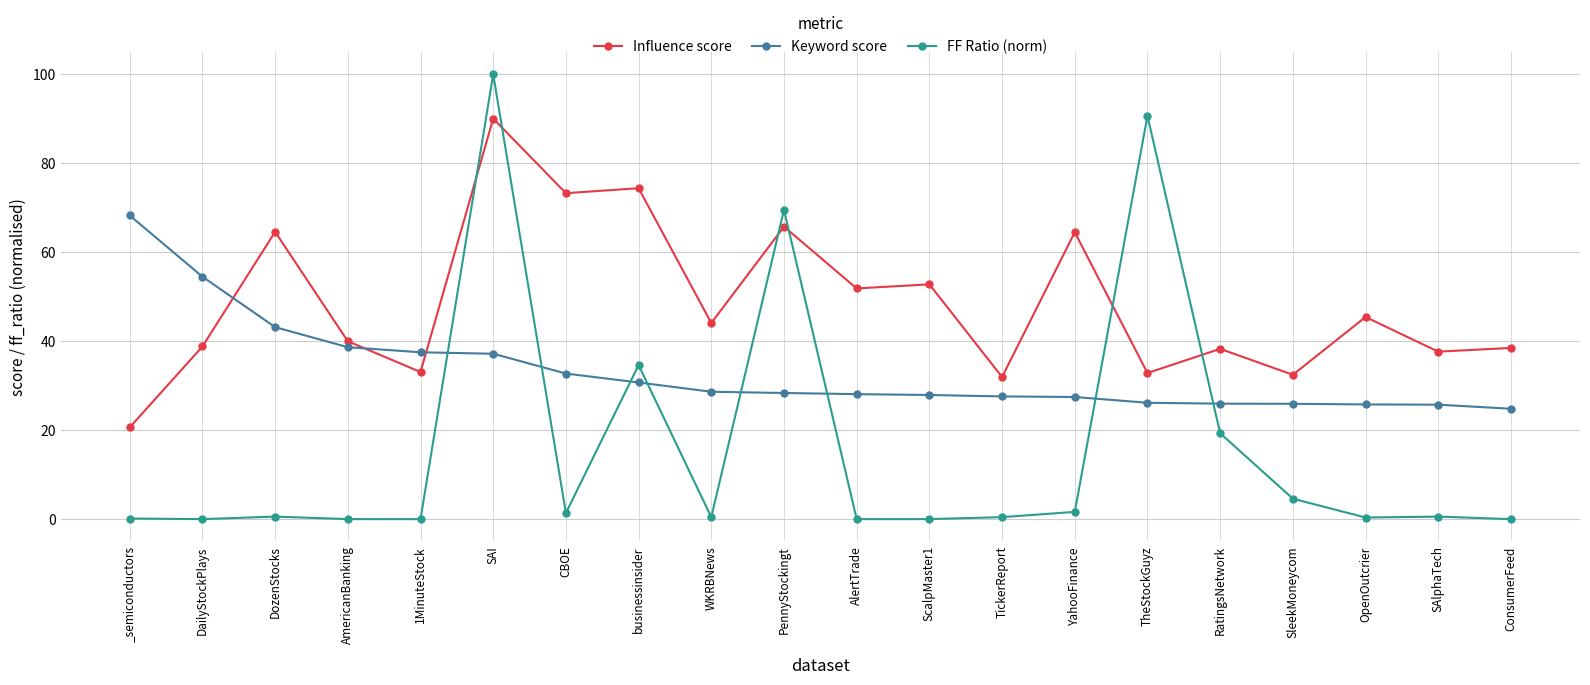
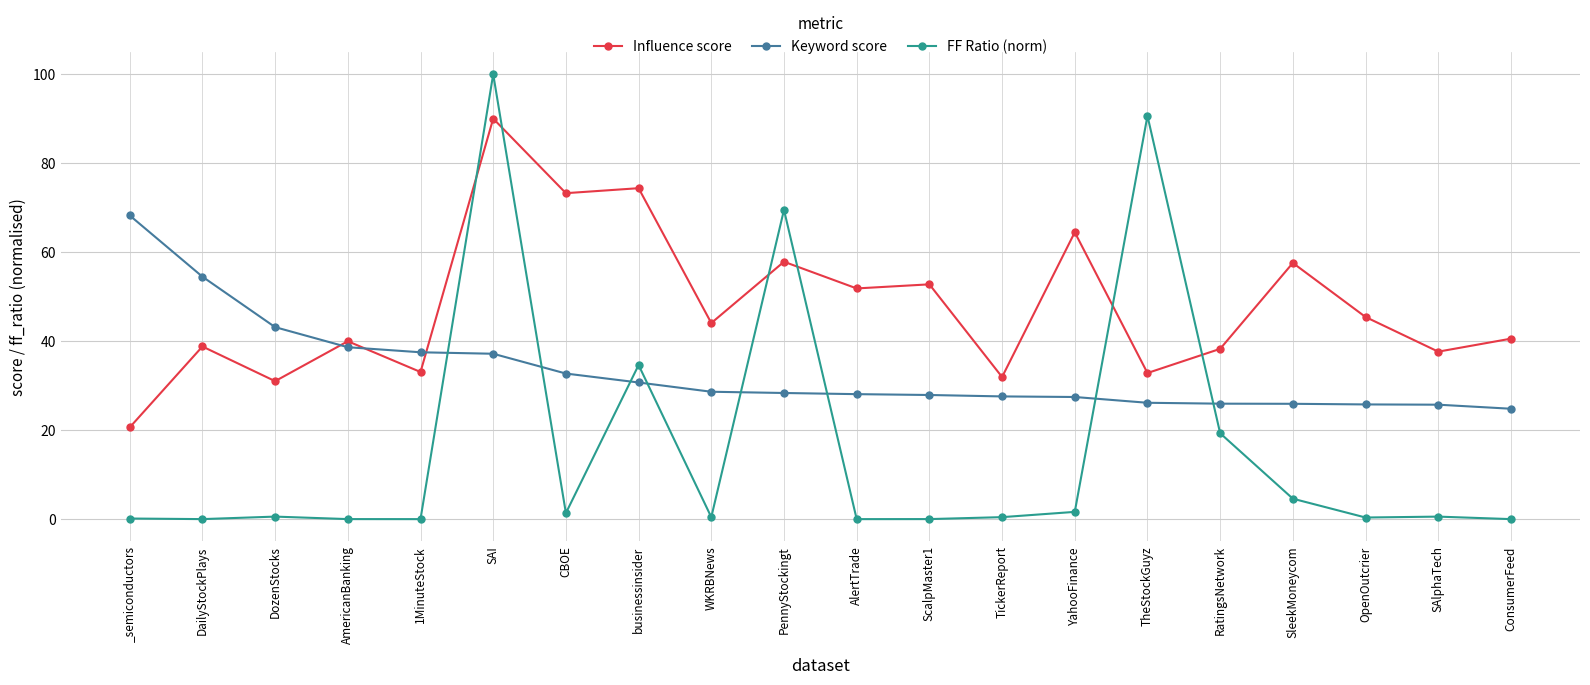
  {
    "Influence score": {
      "_semiconductors": 21,
      "DailyStockPlays": 39,
-     "DozenStocks": 65,
+     "DozenStocks": 31,
      "AmericanBanking": 40,
      "1MinuteStock": 33,
      "SAI": 90,
      "CBOE": 73,
      "businessinsider": 74,
      "WKRBNews": 44,
-     "PennyStockingt": 66,
+     "PennyStockingt": 58,
      "AlertTrade": 52,
      "ScalpMaster1": 53,
      "TickerReport": 32,
      "YahooFinance": 64,
      "TheStockGuyz": 33,
      "RatingsNetwork": 38,
-     "SleekMoneycom": 32,
+     "SleekMoneycom": 58,
      "OpenOutcrier": 45,
      "SAlphaTech": 38,
-     "ConsumerFeed": 38
+     "ConsumerFeed": 41
    }
  }
